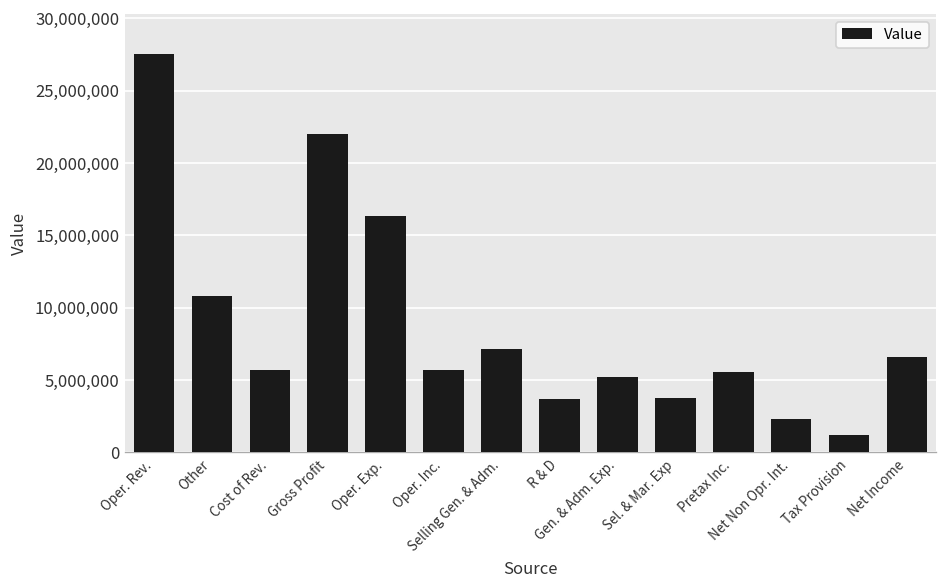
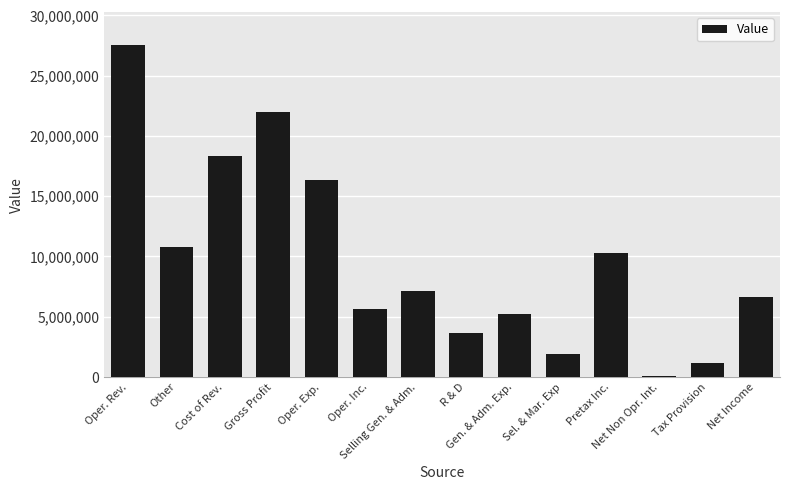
  {
    "Oper. Rev.": "27,500,000",
    "Other": "10,800,000",
-   "Cost of Rev.": "5,700,000",
+   "Cost of Rev.": "18,300,000",
    "Gross Profit": "22,000,000",
    "Oper. Exp.": "16,300,000",
    "Oper. Inc.": "5,700,000",
    "Selling Gen. & Adm.": "7,200,000",
    "R & D": "3,700,000",
    "Gen. & Adm. Exp.": "5,200,000",
-   "Sel. & Mar. Exp": "3,800,000",
-   "Pretax Inc.": "5,600,000",
-   "Net Non Opr. Int.": "2,300,000",
+   "Sel. & Mar. Exp": "1,900,000",
+   "Pretax Inc.": "10,300,000",
+   "Net Non Opr. Int.": "100,000",
    "Tax Provision": "1,200,000",
    "Net Income": "6,600,000"
  }
